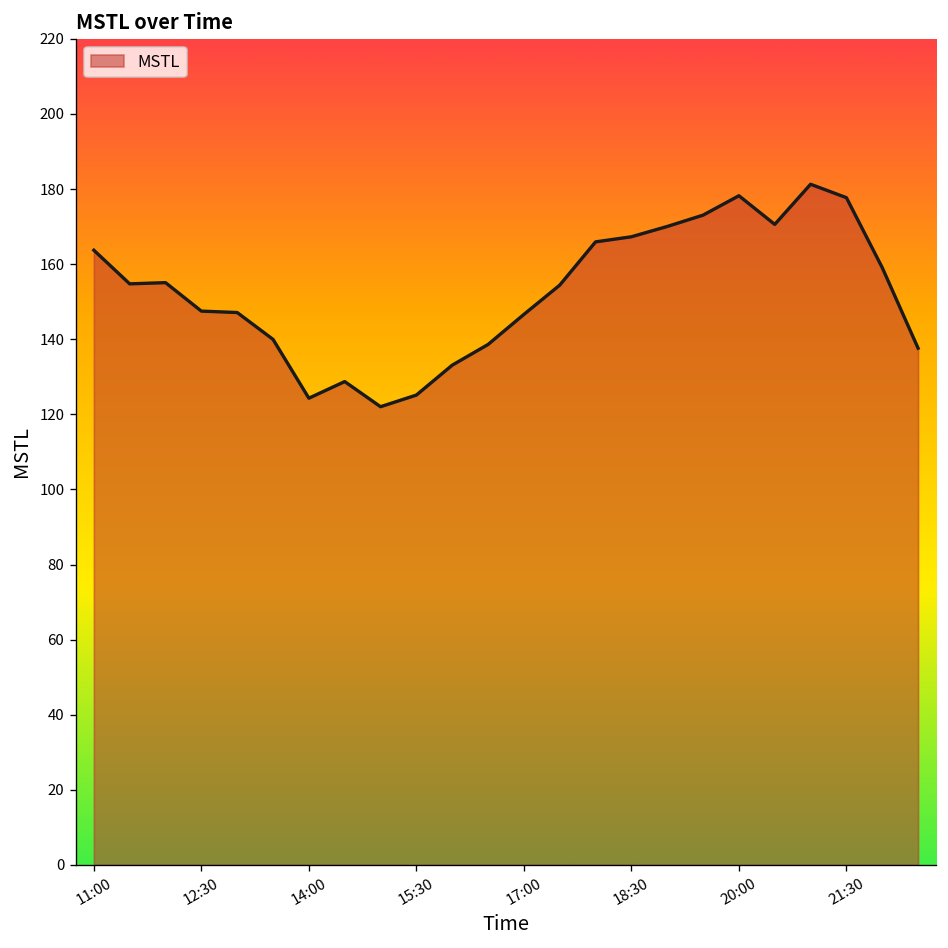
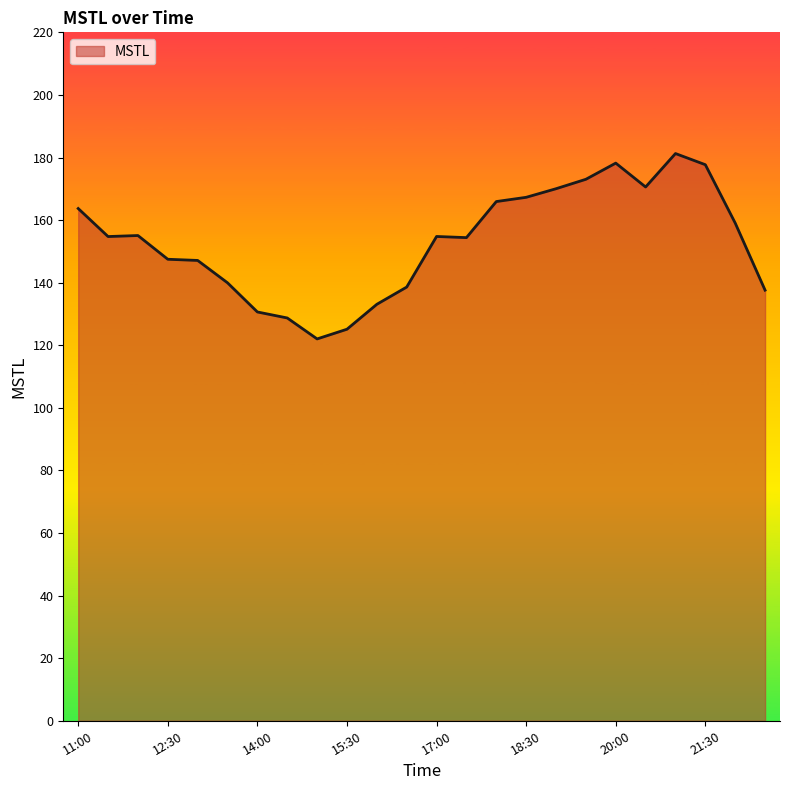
  {
    "11:00": 164,
    "12:30": 147,
-   "14:00": 124,
+   "14:00": 131,
    "15:30": 125,
-   "17:00": 147,
+   "17:00": 155,
    "18:30": 167,
    "20:00": 178,
    "21:30": 178
  }
